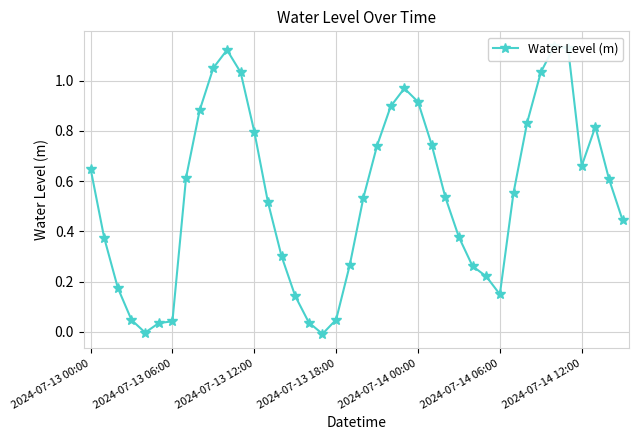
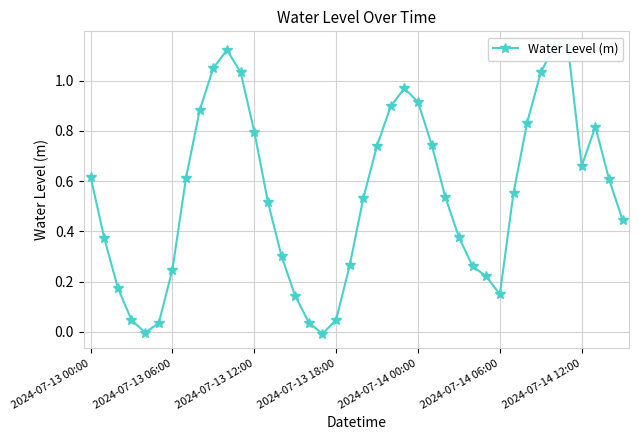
  {
-   "2024-07-13 00:00": 0.65,
-   "2024-07-13 06:00": 0.04,
+   "2024-07-13 00:00": 0.62,
+   "2024-07-13 06:00": 0.25,
    "2024-07-13 12:00": 0.80,
    "2024-07-13 18:00": 0.05,
    "2024-07-14 00:00": 0.92,
    "2024-07-14 06:00": 0.15,
    "2024-07-14 12:00": 0.66
  }
